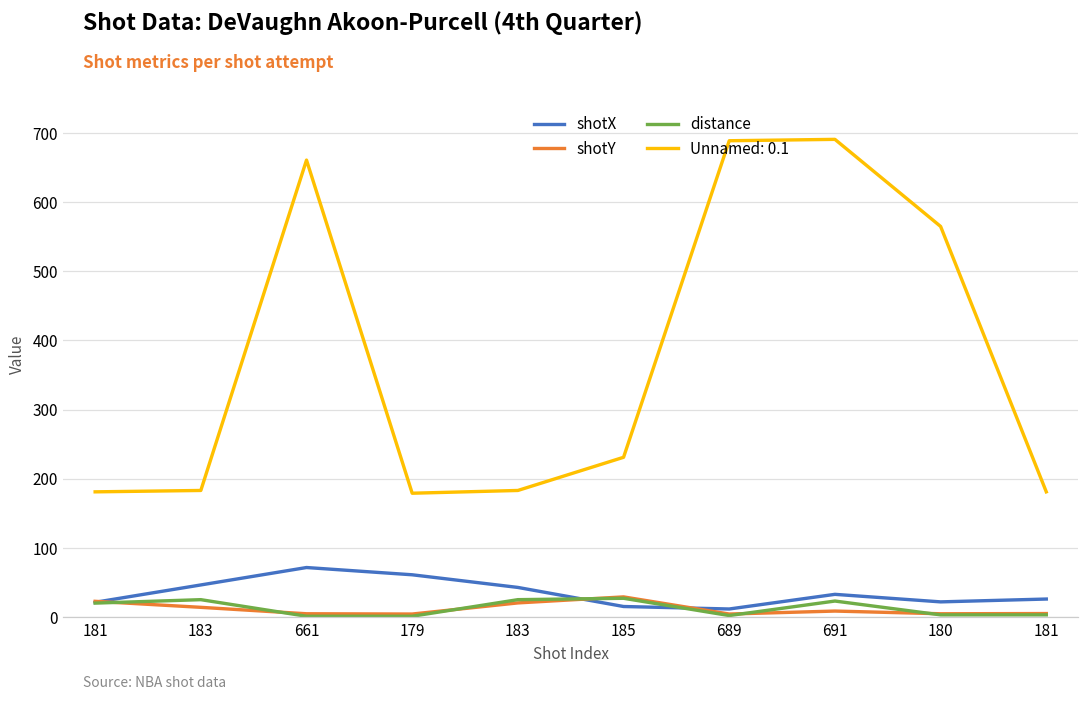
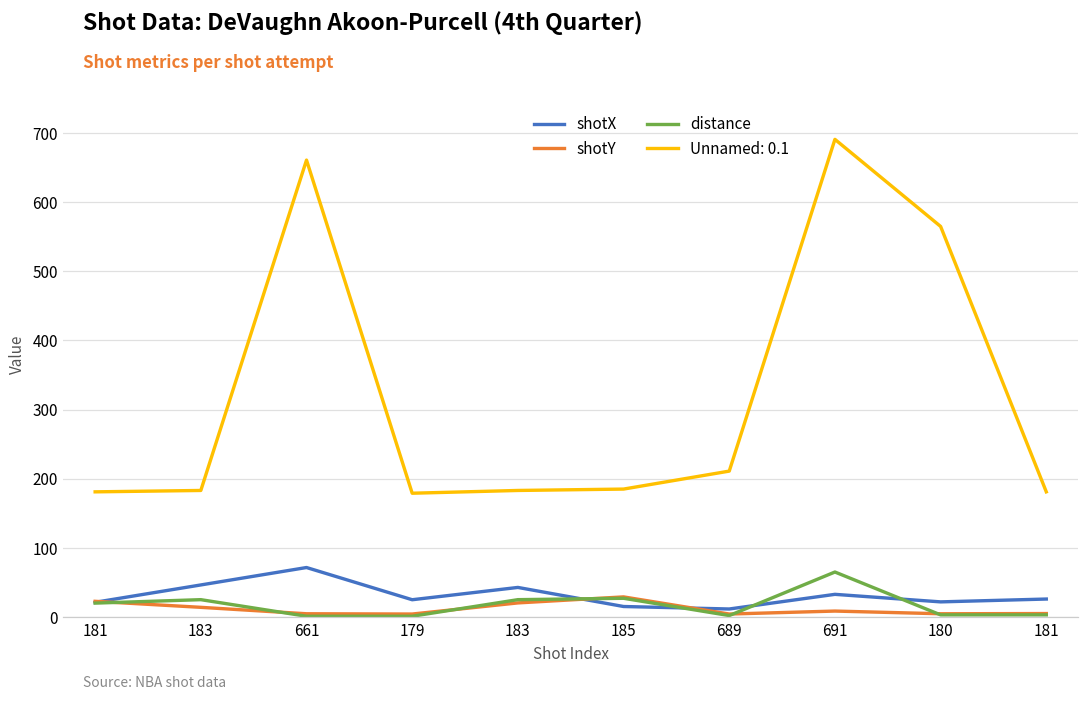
  {
    "shotX": {
      "661": 70,
-     "179": 60,
+     "179": 20,
      "185": 20,
      "689": 10,
      "691": 30,
      "180": 20
    },
    "shotY": {
      "691": 10
    },
    "distance": {
-     "691": 20
+     "691": 70
    },
    "Unnamed: 0.1": {
      "661": 660,
      "179": 180,
-     "185": 230,
-     "689": 690,
+     "185": 190,
+     "689": 210,
      "691": 690,
      "180": 570
    }
  }
